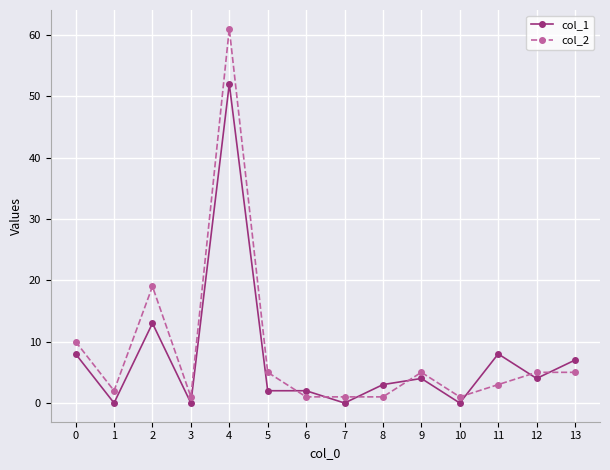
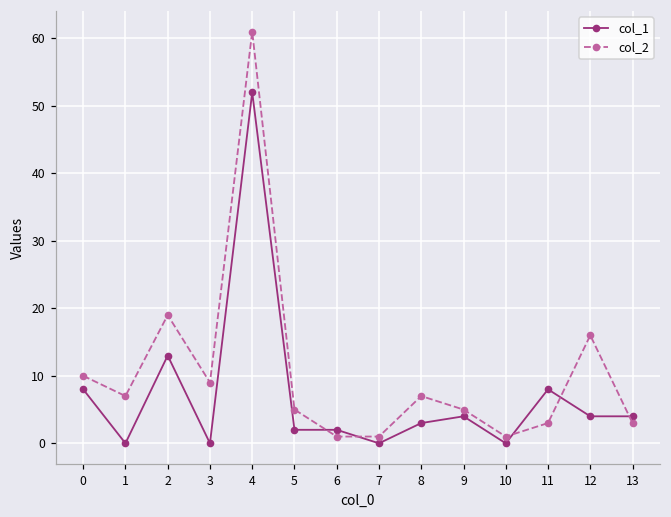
  {
    "col_1": {
      "0": 8,
      "1": 0,
      "2": 13,
      "3": 0,
      "4": 52,
      "5": 2,
      "6": 2,
      "7": 0,
      "8": 3,
      "9": 4,
      "10": 0,
      "11": 8,
      "12": 4,
-     "13": 7
+     "13": 4
    },
    "col_2": {
      "0": 10,
-     "1": 2,
+     "1": 7,
      "2": 19,
-     "3": 1,
+     "3": 9,
      "4": 61,
      "5": 5,
      "6": 1,
      "7": 1,
-     "8": 1,
+     "8": 7,
      "9": 5,
      "10": 1,
      "11": 3,
-     "12": 5,
-     "13": 5
+     "12": 16,
+     "13": 3
    }
  }
